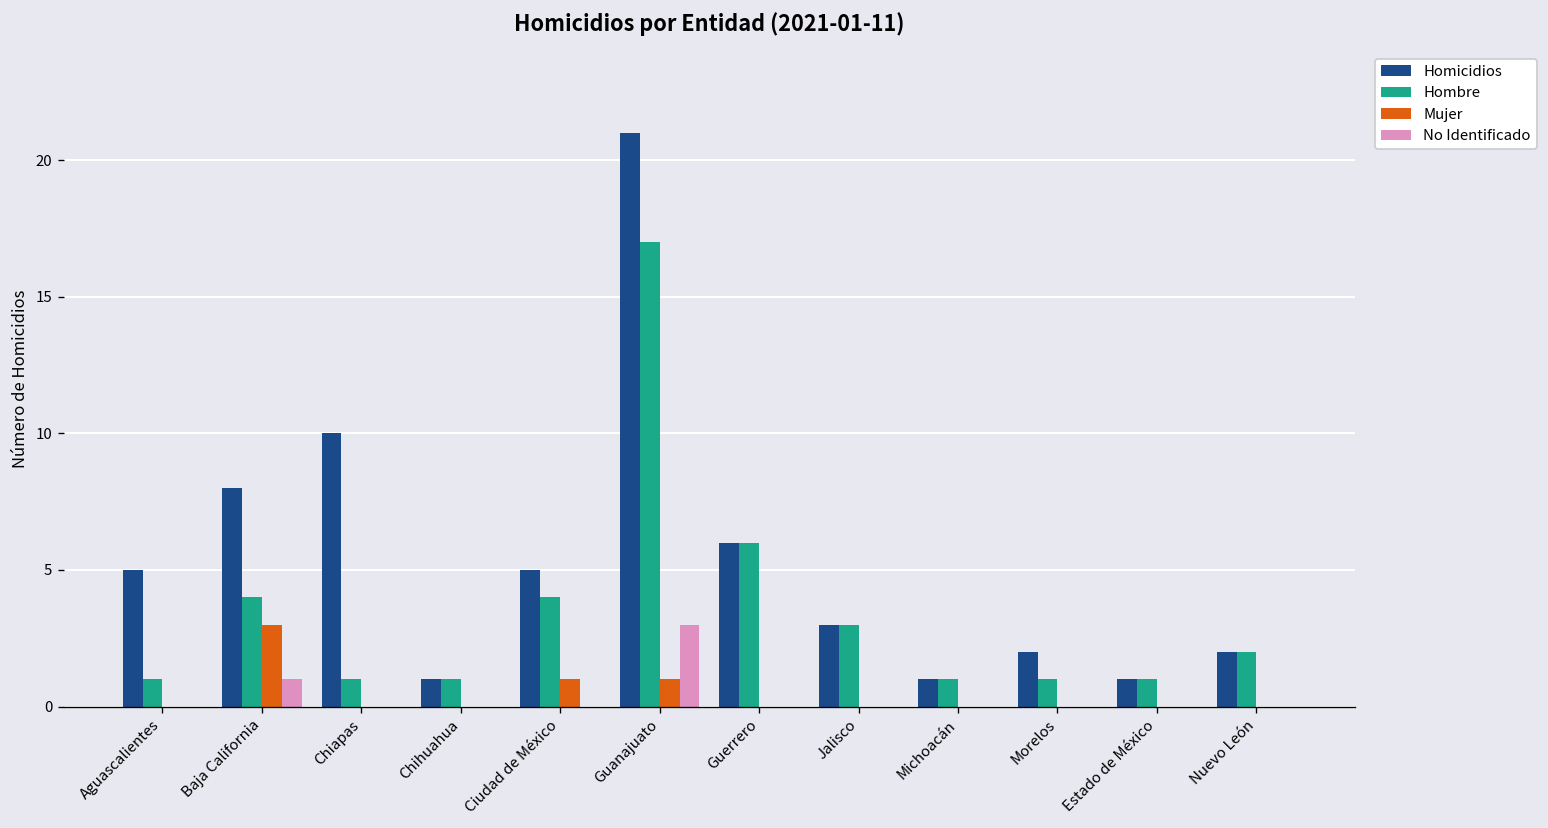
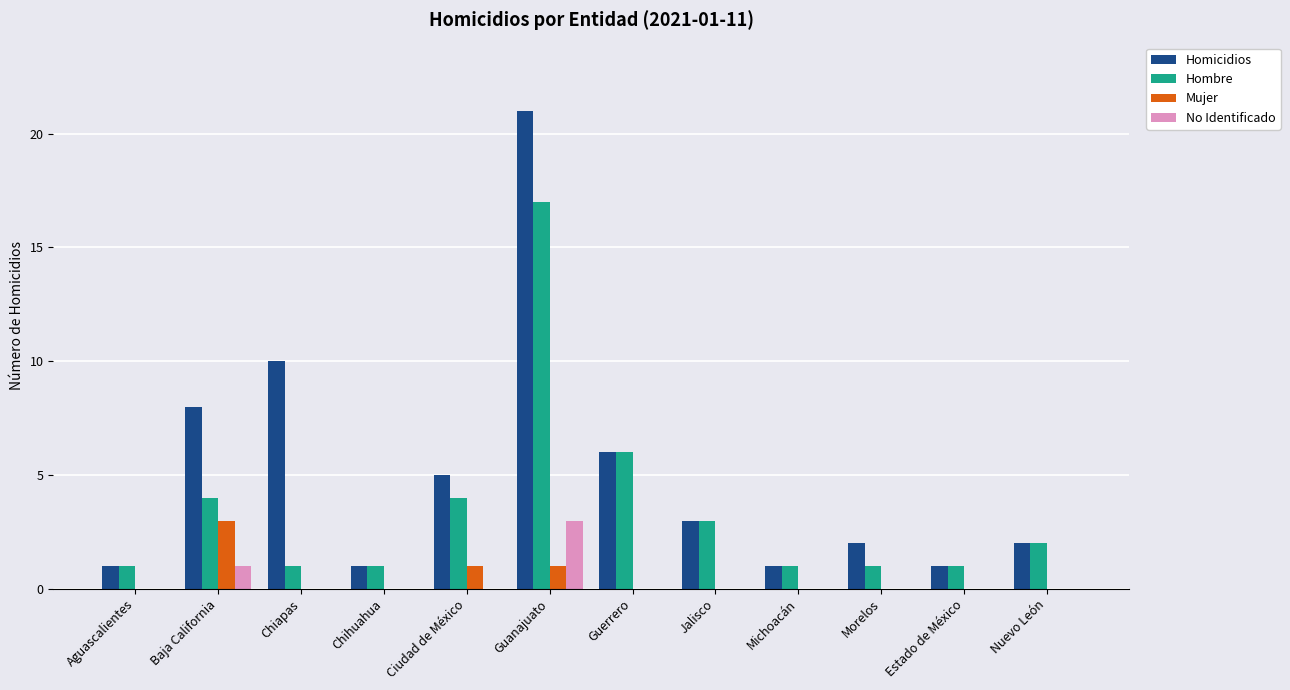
  {
    "Homicidios": {
-     "Aguascalientes": 5,
+     "Aguascalientes": 1,
      "Baja California": 8,
      "Chiapas": 10,
      "Chihuahua": 1,
      "Ciudad de México": 5,
      "Guanajuato": 21,
      "Guerrero": 6,
      "Jalisco": 3,
      "Michoacán": 1,
      "Morelos": 2,
      "Estado de México": 1,
      "Nuevo León": 2
    },
    "Hombre": {
      "Aguascalientes": 1,
      "Baja California": 4,
      "Chiapas": 1,
      "Chihuahua": 1,
      "Ciudad de México": 4,
      "Guanajuato": 17,
      "Guerrero": 6,
      "Jalisco": 3,
      "Michoacán": 1,
      "Morelos": 1,
      "Estado de México": 1,
      "Nuevo León": 2
    },
    "Mujer": {
      "Aguascalientes": 0,
      "Baja California": 3,
      "Chiapas": 0,
      "Chihuahua": 0,
      "Ciudad de México": 1,
      "Guanajuato": 1,
      "Guerrero": 0,
      "Jalisco": 0,
      "Michoacán": 0,
      "Morelos": 0,
      "Estado de México": 0,
      "Nuevo León": 0
    },
    "No Identificado": {
      "Aguascalientes": 0,
      "Baja California": 1,
      "Chiapas": 0,
      "Chihuahua": 0,
      "Ciudad de México": 0,
      "Guanajuato": 3,
      "Guerrero": 0,
      "Jalisco": 0,
      "Michoacán": 0,
      "Morelos": 0,
      "Estado de México": 0,
      "Nuevo León": 0
    }
  }
